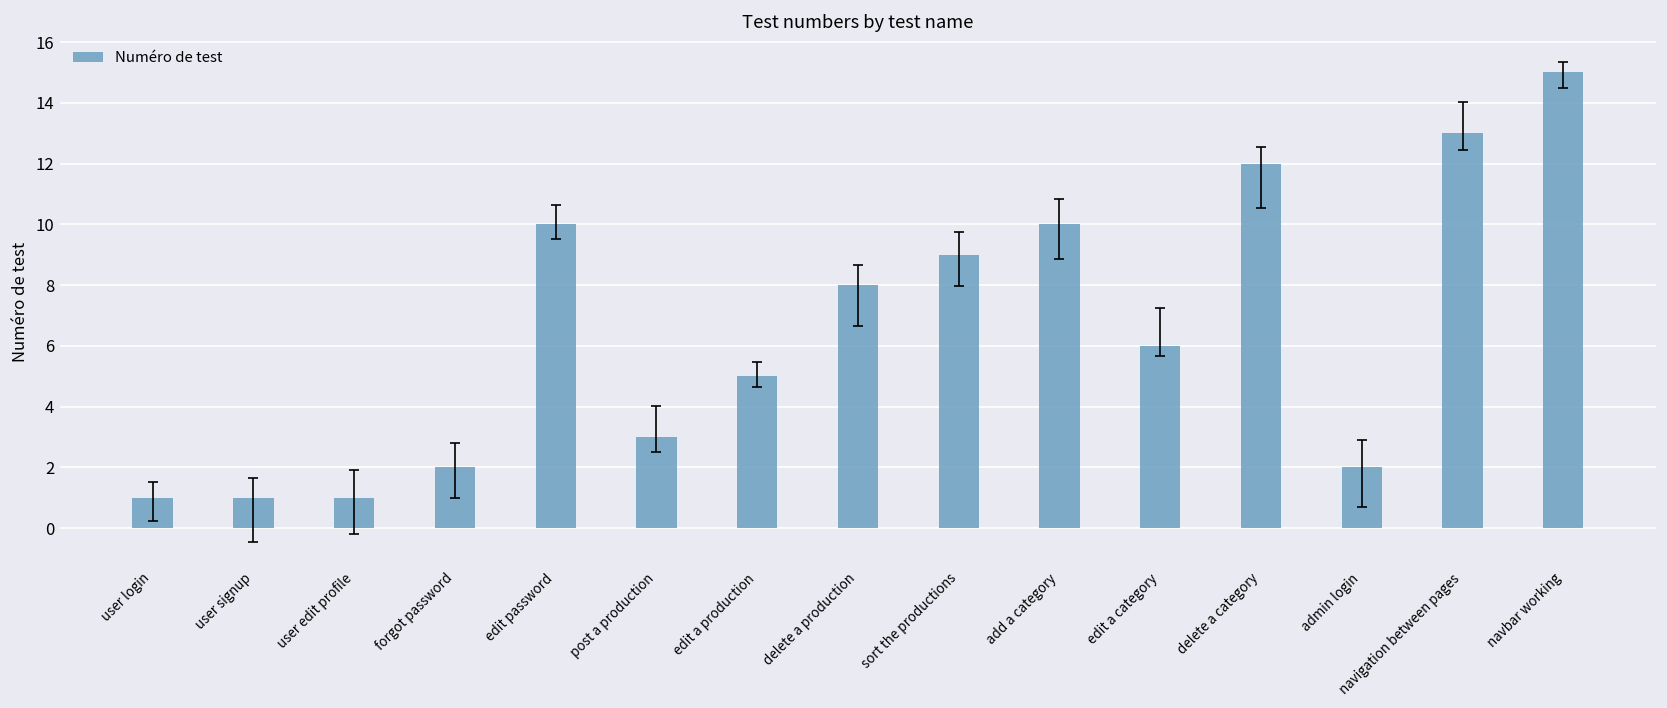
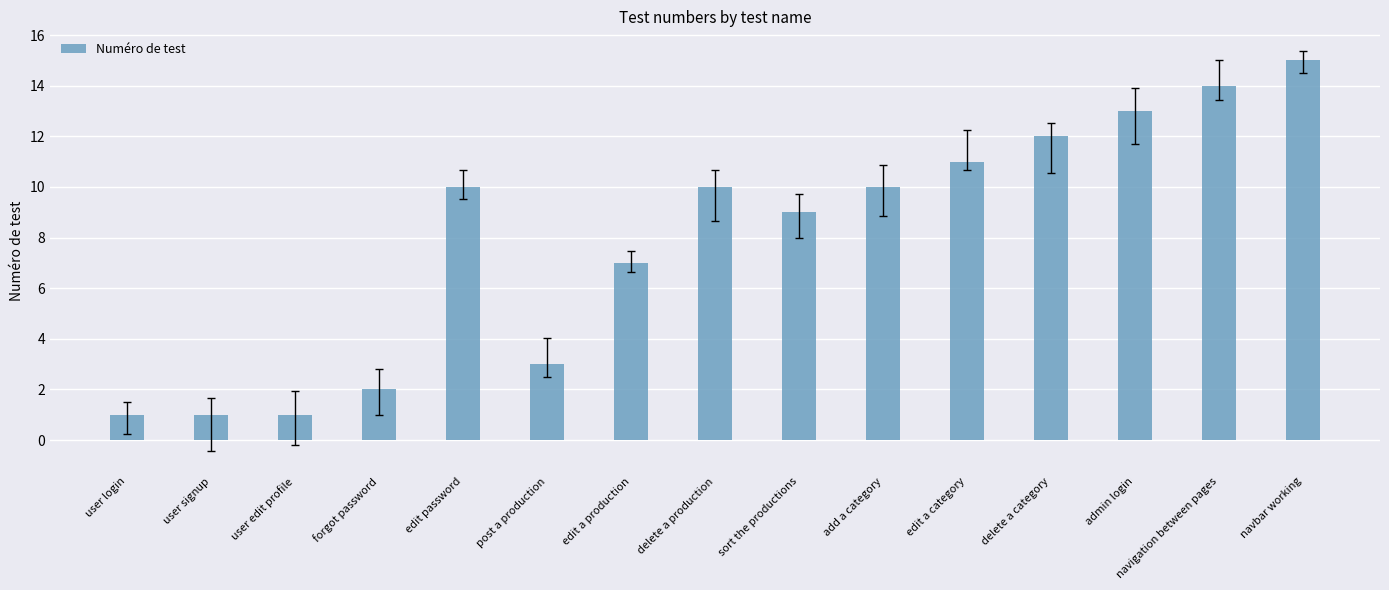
  {
    "Numéro de test": {
      "user login": 1,
      "user signup": 1,
      "user edit profile": 1,
      "forgot password": 2,
      "edit password": 10,
      "post a production": 3,
-     "edit a production": 5,
-     "delete a production": 8,
+     "edit a production": 7,
+     "delete a production": 10,
      "sort the productions": 9,
      "add a category": 10,
-     "edit a category": 6,
+     "edit a category": 11,
      "delete a category": 12,
-     "admin login": 2,
-     "navigation between pages": 13,
+     "admin login": 13,
+     "navigation between pages": 14,
      "navbar working": 15
    }
  }
